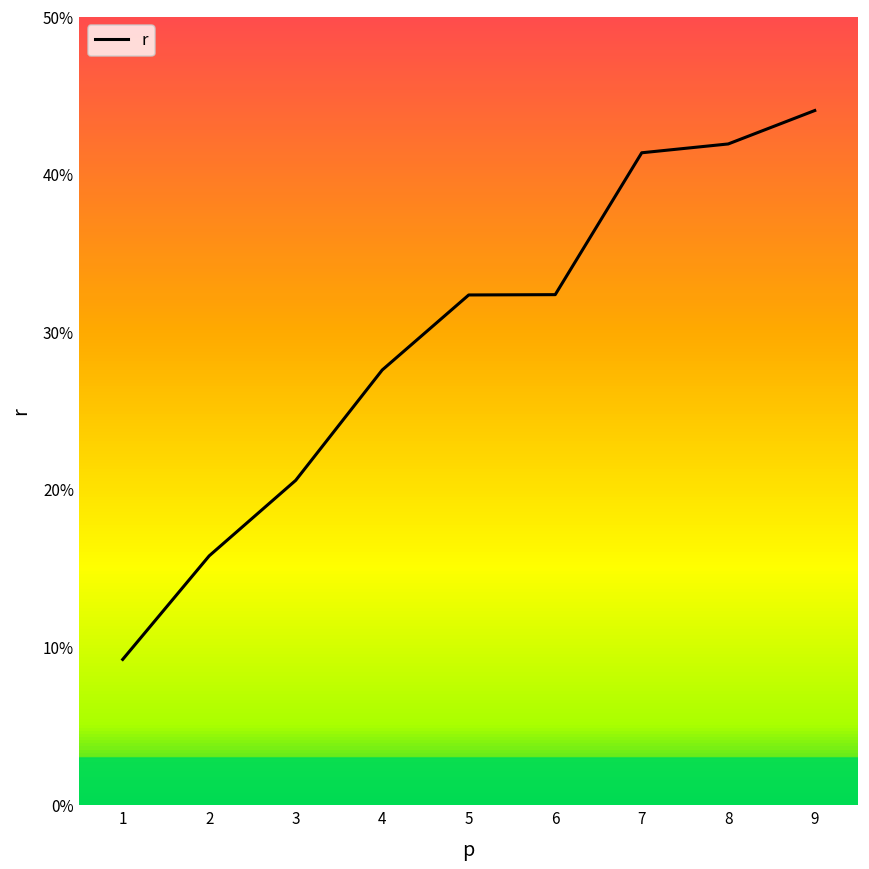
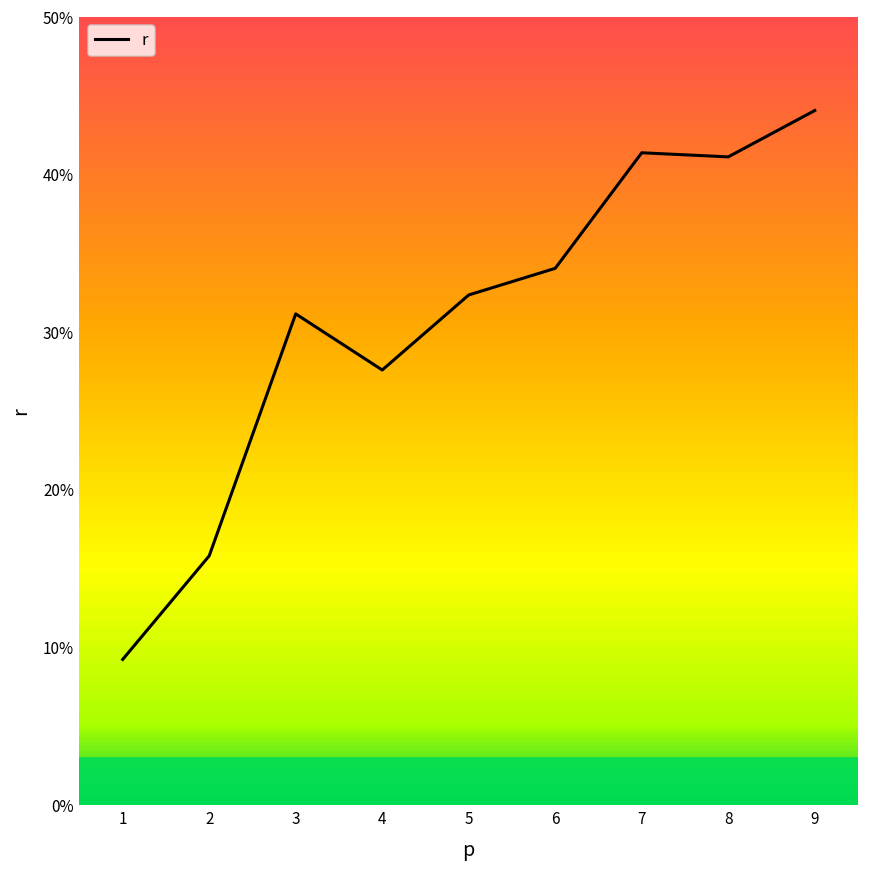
  {
    "1": "9.3%",
    "2": "15.8%",
-   "3": "20.6%",
+   "3": "31.2%",
    "4": "27.6%",
    "5": "32.4%",
-   "6": "32.4%",
+   "6": "34.1%",
    "7": "41.4%",
-   "8": "41.9%",
+   "8": "41.1%",
    "9": "44.1%"
  }
